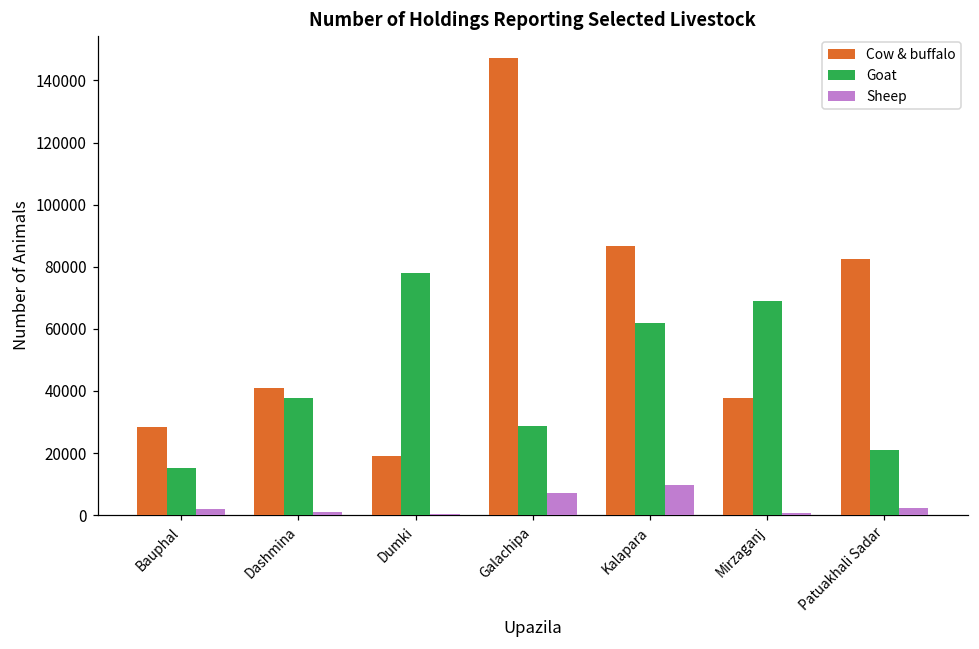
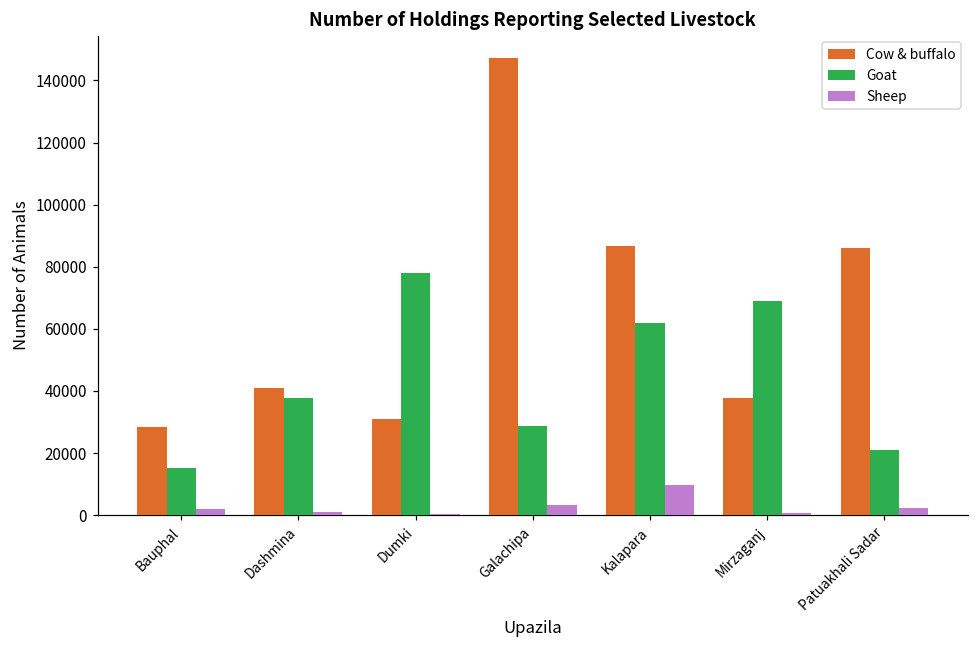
  {
    "Cow & buffalo": {
      "Bauphal": 28000,
      "Dashmina": 41000,
-     "Dumki": 19000,
+     "Dumki": 31000,
      "Galachipa": 147000,
      "Kalapara": 87000,
      "Mirzaganj": 38000,
-     "Patuakhali Sadar": 82000
+     "Patuakhali Sadar": 86000
    },
    "Goat": {
      "Bauphal": 15000,
      "Dashmina": 38000,
      "Dumki": 78000,
      "Galachipa": 29000,
      "Kalapara": 62000,
      "Mirzaganj": 69000,
      "Patuakhali Sadar": 21000
    },
    "Sheep": {
      "Bauphal": 2000,
-     "Galachipa": 7000,
+     "Galachipa": 3000,
      "Kalapara": 10000,
      "Patuakhali Sadar": 2000
    }
  }
